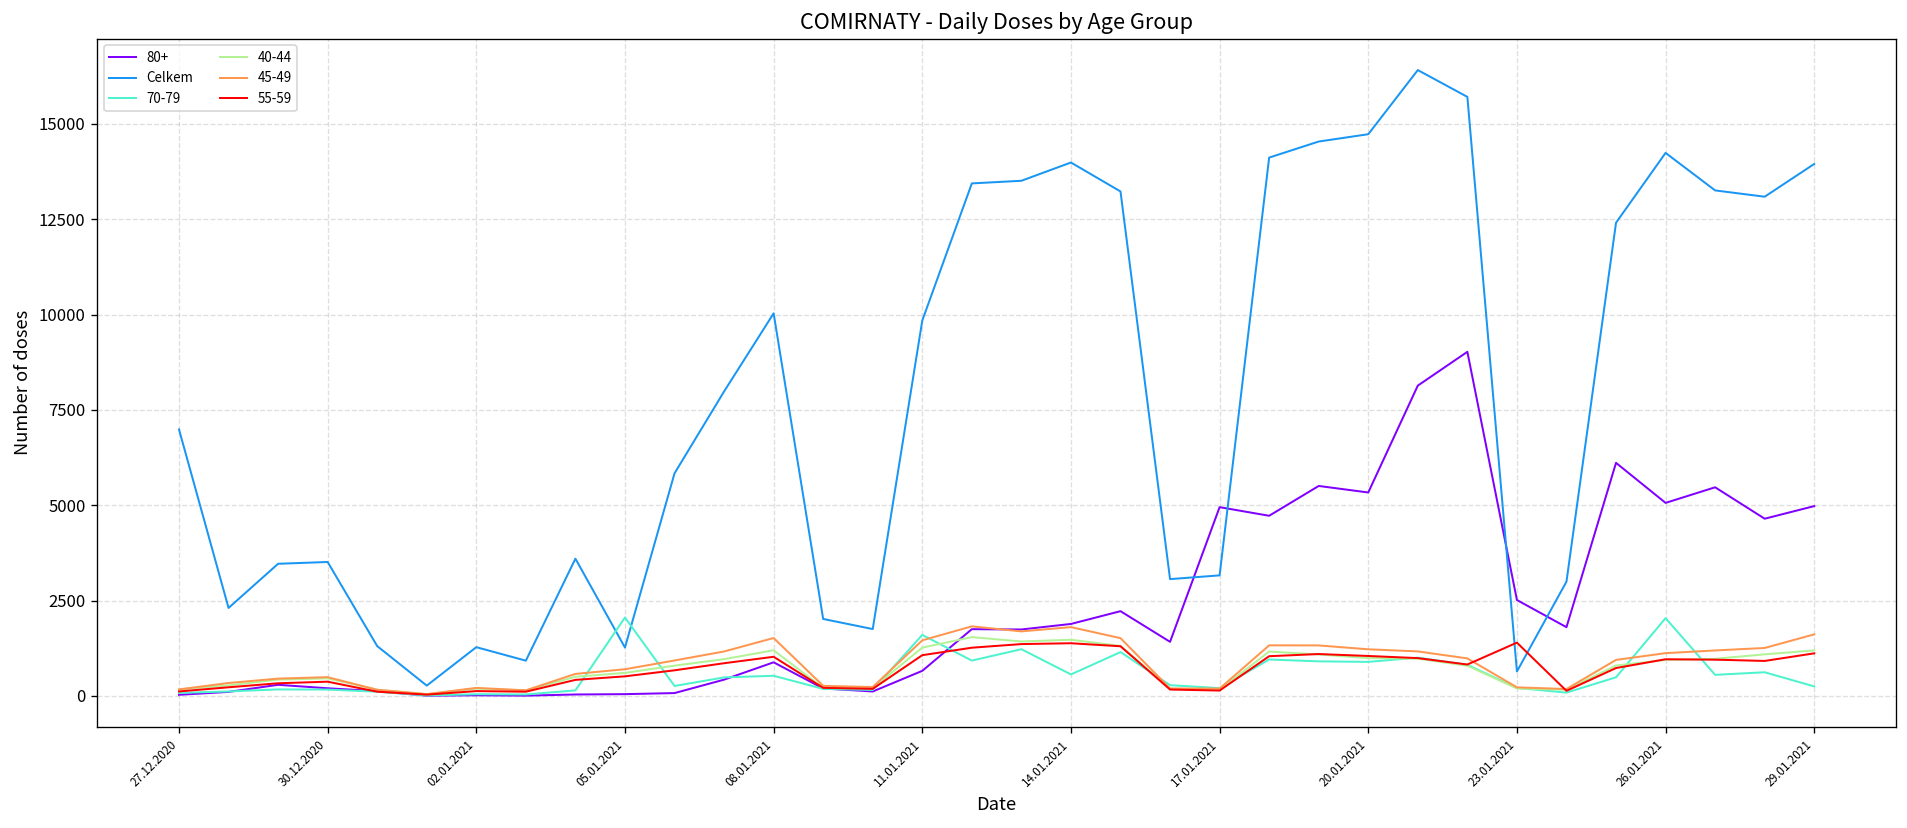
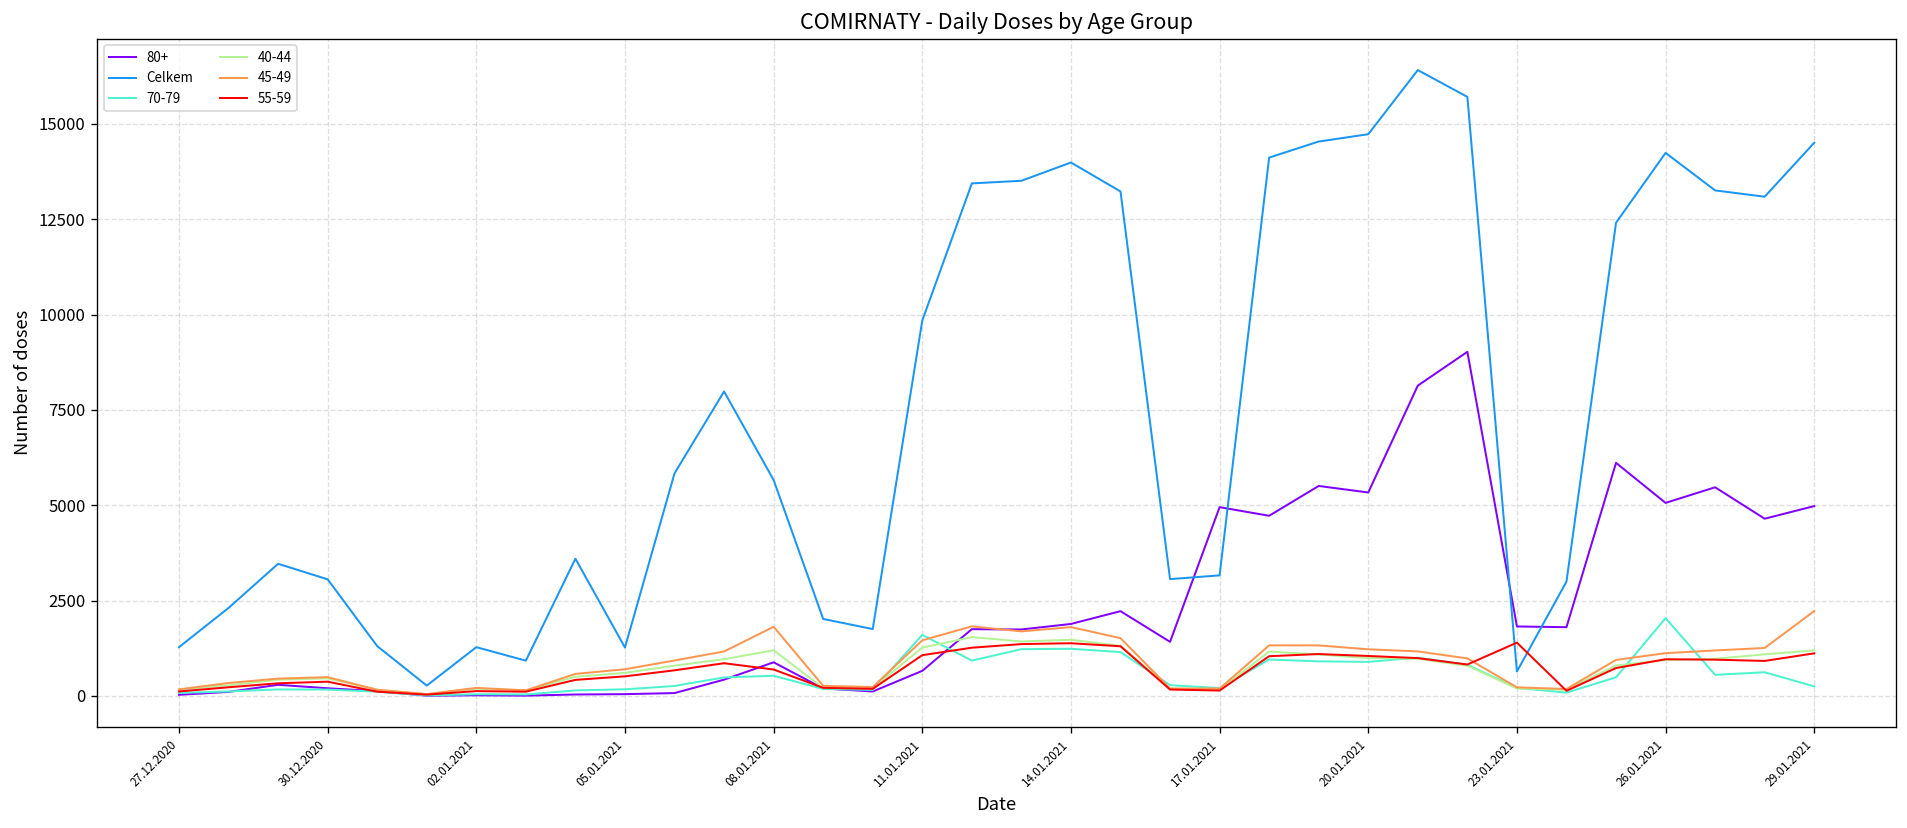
  {
    "80+": {
      "05.01.2021": 0,
      "08.01.2021": 900,
      "11.01.2021": 700,
      "14.01.2021": 1900,
      "17.01.2021": 4900,
      "20.01.2021": 5300,
-     "23.01.2021": 2500,
+     "23.01.2021": 1800,
      "26.01.2021": 5100,
      "29.01.2021": 5000
    },
    "Celkem": {
-     "27.12.2020": 7000,
-     "30.12.2020": 3500,
+     "27.12.2020": 1300,
+     "30.12.2020": 3100,
      "02.01.2021": 1300,
      "05.01.2021": 1300,
-     "08.01.2021": 10000,
+     "08.01.2021": 5700,
      "11.01.2021": 9800,
      "14.01.2021": 14000,
      "17.01.2021": 3200,
      "20.01.2021": 14700,
      "23.01.2021": 600,
      "26.01.2021": 14200,
-     "29.01.2021": 13900
+     "29.01.2021": 14500
    },
    "70-79": {
-     "05.01.2021": 2100,
+     "05.01.2021": 200,
      "08.01.2021": 500,
      "11.01.2021": 1600,
-     "14.01.2021": 600,
+     "14.01.2021": 1200,
      "20.01.2021": 900,
      "26.01.2021": 2000,
      "29.01.2021": 200
    },
    "40-44": {
      "05.01.2021": 600,
      "08.01.2021": 1200,
      "11.01.2021": 1300,
      "14.01.2021": 1500
    },
    "45-49": {
      "05.01.2021": 700,
-     "08.01.2021": 1500,
+     "08.01.2021": 1800,
      "11.01.2021": 1500,
      "14.01.2021": 1800,
      "20.01.2021": 1200,
      "26.01.2021": 1100,
-     "29.01.2021": 1600
+     "29.01.2021": 2200
    },
    "55-59": {
      "30.12.2020": 400,
      "05.01.2021": 500,
-     "08.01.2021": 1000,
+     "08.01.2021": 700,
      "11.01.2021": 1100,
      "14.01.2021": 1400,
      "23.01.2021": 1400
    }
  }
